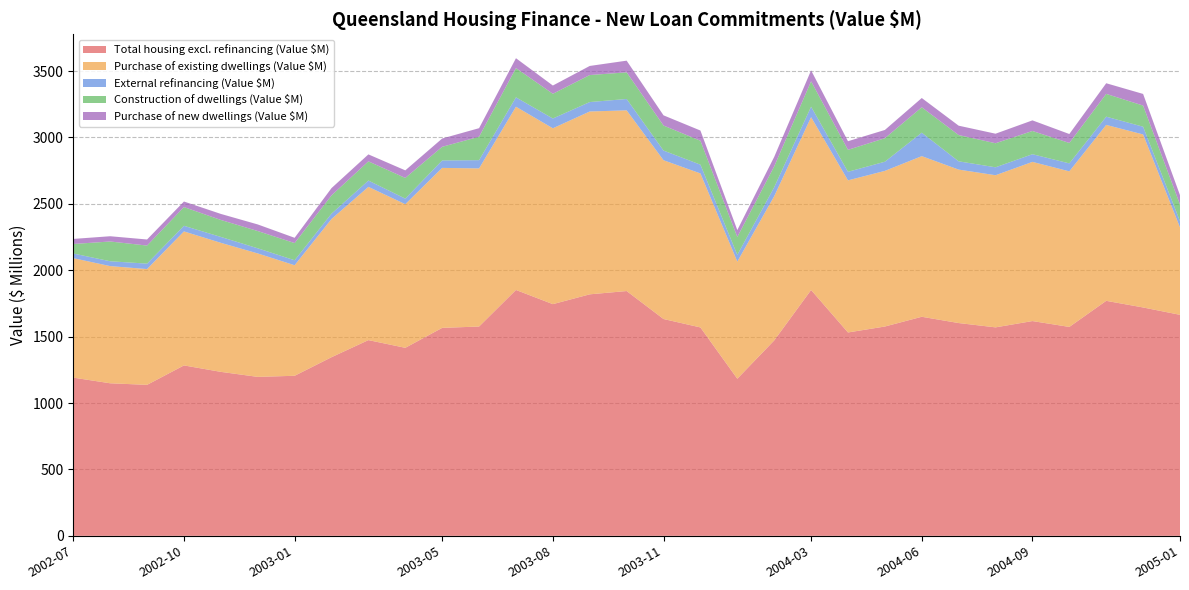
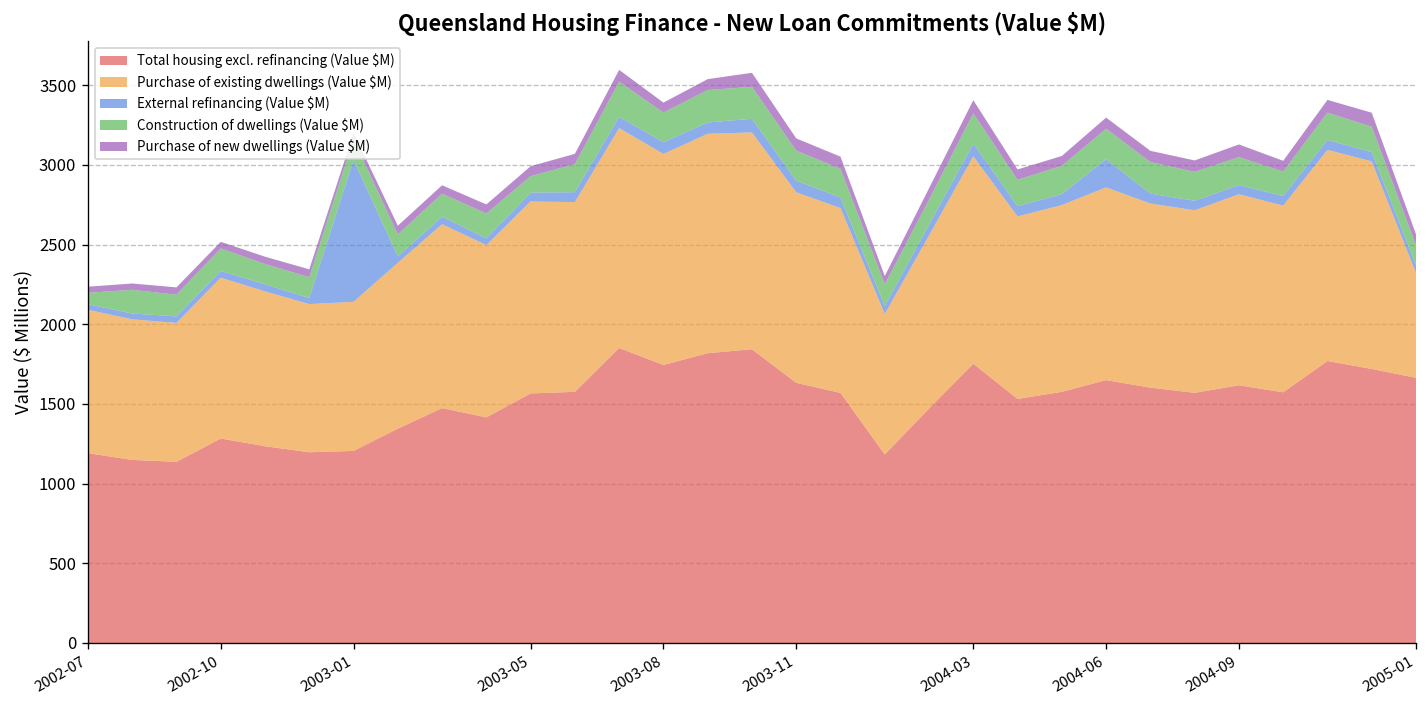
  {
    "Total housing excl. refinancing (Value $M)": {
      "2002-07": 1190,
      "2002-10": 1280,
      "2003-01": 1210,
      "2003-05": 1570,
      "2003-08": 1740,
      "2003-11": 1630,
-     "2004-03": 1850,
+     "2004-03": 1750,
      "2004-06": 1650,
      "2004-09": 1620,
      "2005-01": 1660
    },
    "Purchase of existing dwellings (Value $M)": {
      "2002-07": 900,
      "2002-10": 1010,
-     "2003-01": 830,
+     "2003-01": 940,
      "2003-05": 1200,
      "2003-08": 1320,
      "2003-11": 1200,
      "2004-03": 1300,
      "2004-06": 1210,
      "2004-09": 1200,
      "2005-01": 660
    },
    "External refinancing (Value $M)": {
      "2002-07": 40,
      "2002-10": 40,
-     "2003-01": 40,
+     "2003-01": 890,
      "2003-05": 60,
      "2003-08": 70,
      "2003-11": 70,
      "2004-03": 80,
      "2004-06": 180,
      "2004-09": 60,
      "2005-01": 50
    },
    "Construction of dwellings (Value $M)": {
      "2002-07": 70,
      "2002-10": 140,
      "2003-05": 100,
      "2003-08": 190,
      "2003-11": 190,
      "2004-03": 190,
      "2004-06": 190,
      "2004-09": 170,
      "2005-01": 130
    },
    "Purchase of new dwellings (Value $M)": {
      "2002-07": 40,
      "2002-10": 40,
      "2003-05": 60,
      "2003-08": 60,
      "2003-11": 80,
      "2004-03": 80,
      "2004-06": 70,
      "2004-09": 80,
      "2005-01": 70
    }
  }
